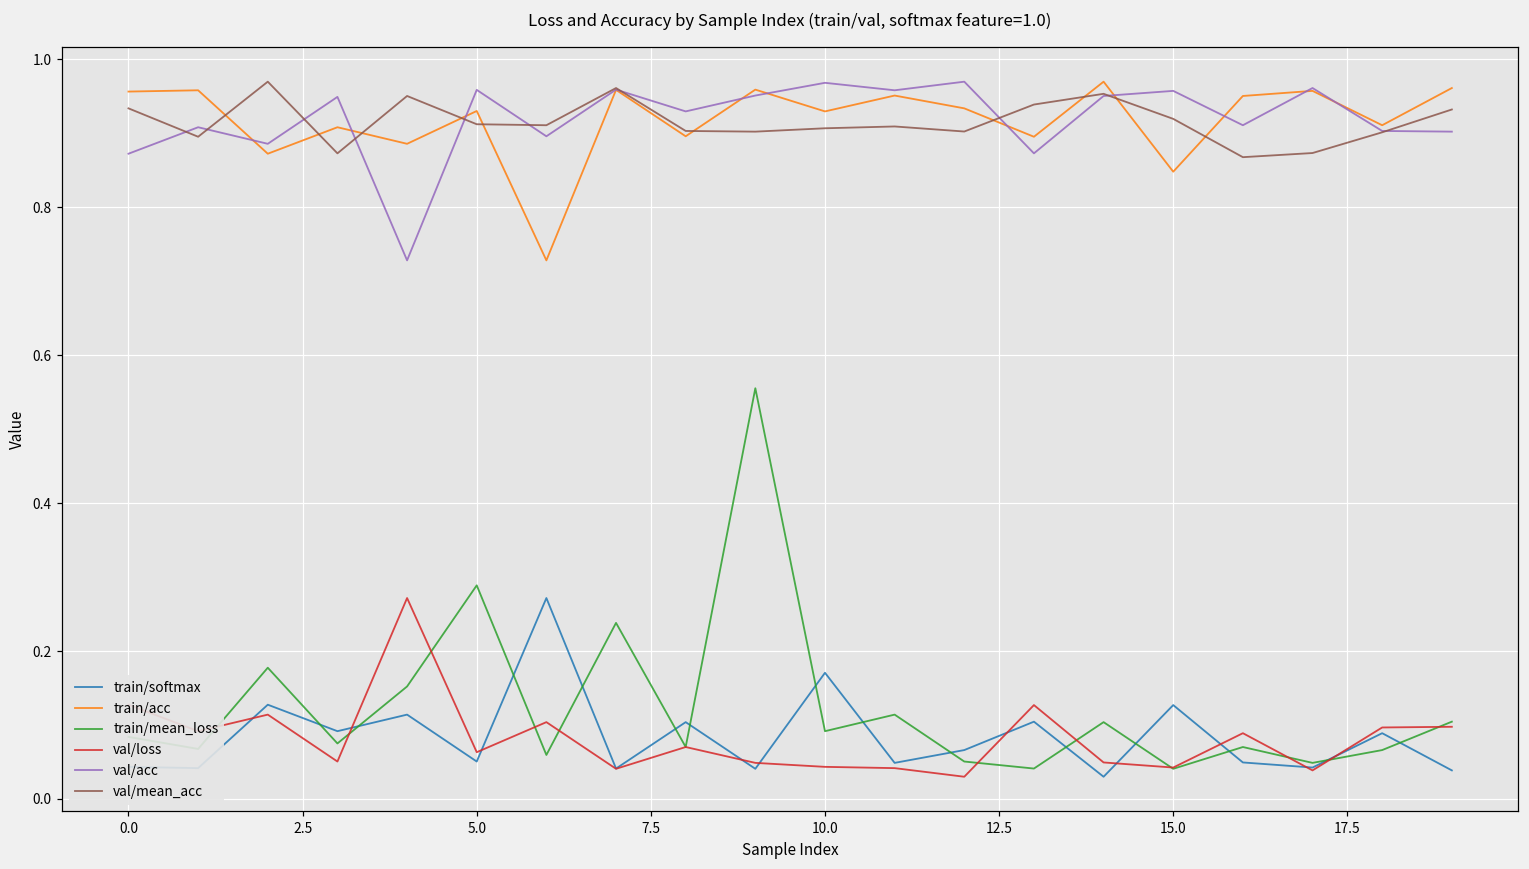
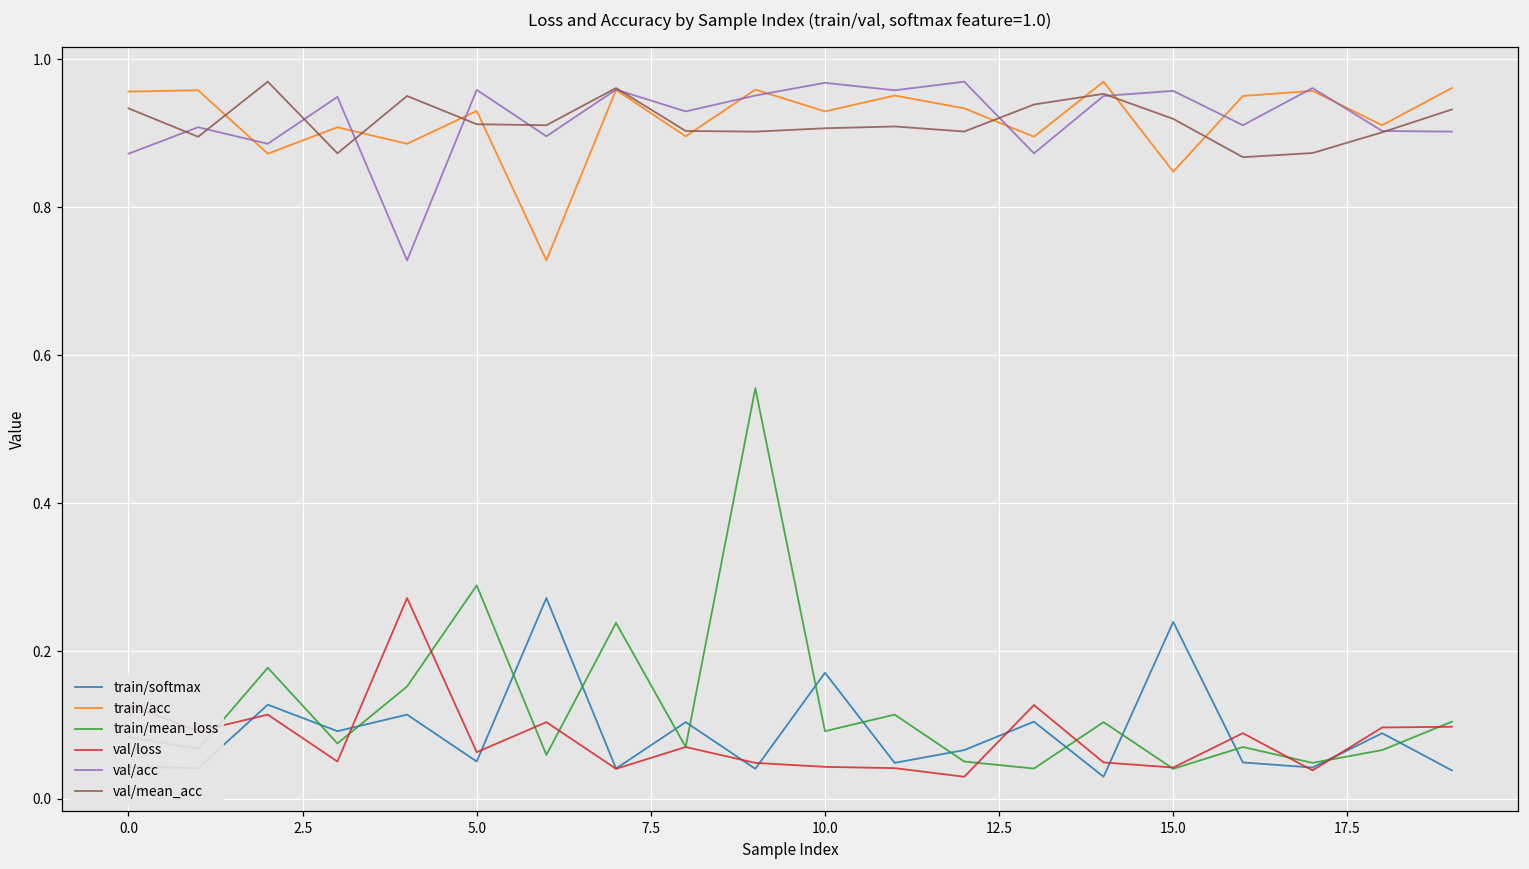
  {
    "train/softmax": {
      "5.0": 0.05,
      "10.0": 0.17,
-     "15.0": 0.13
+     "15.0": 0.24
    },
    "train/acc": {
      "0.0": 0.96,
      "5.0": 0.93,
      "10.0": 0.93,
      "15.0": 0.85
    },
    "train/mean_loss": {
      "5.0": 0.29,
      "10.0": 0.09
    },
    "val/loss": {
      "5.0": 0.06,
      "10.0": 0.04
    },
    "val/acc": {
      "0.0": 0.87,
      "5.0": 0.96,
      "10.0": 0.97,
      "15.0": 0.96
    },
    "val/mean_acc": {
      "0.0": 0.93,
      "5.0": 0.91,
      "10.0": 0.91,
      "15.0": 0.92
    }
  }
